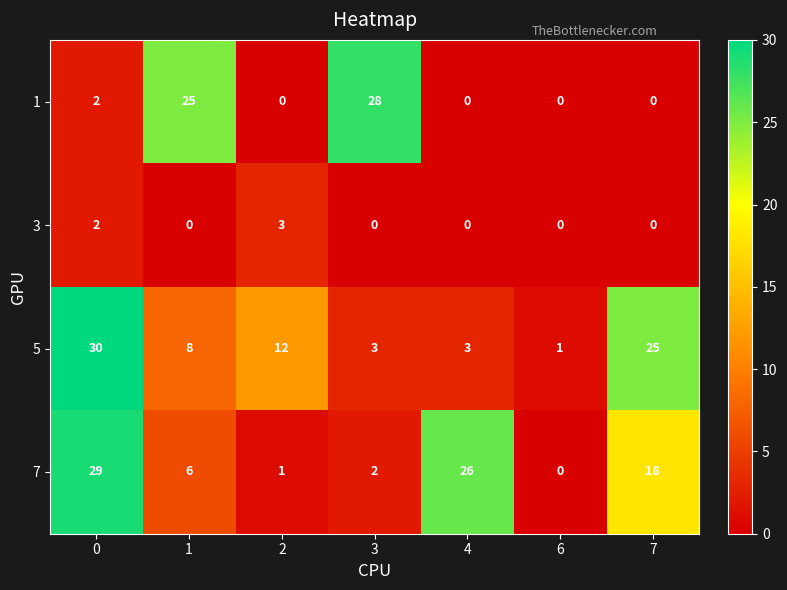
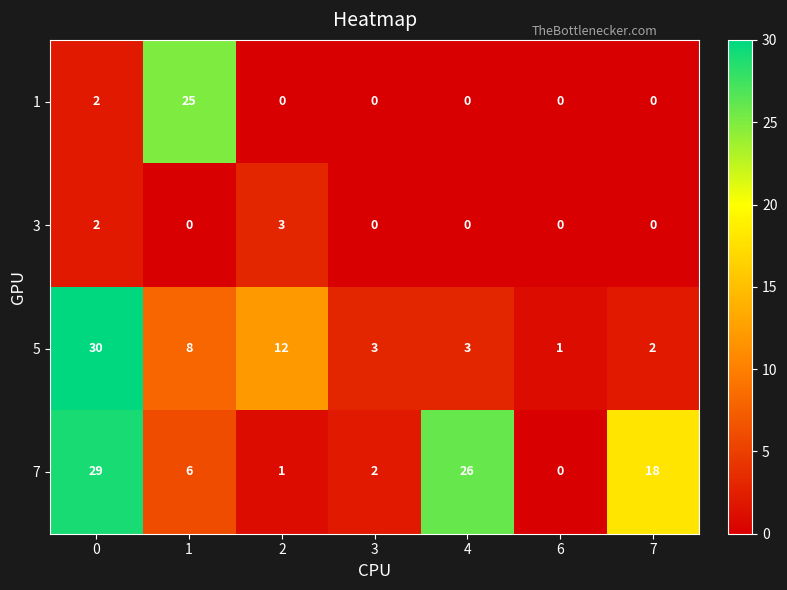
  {
    "1": {
      "0": 2,
      "1": 25,
      "2": 0,
-     "3": 28,
+     "3": 0,
      "4": 0,
      "6": 0,
      "7": 0
    },
    "3": {
      "0": 2,
      "1": 0,
      "2": 3,
      "3": 0,
      "4": 0,
      "6": 0,
      "7": 0
    },
    "5": {
      "0": 30,
      "1": 8,
      "2": 12,
      "3": 3,
      "4": 3,
      "6": 1,
-     "7": 25
+     "7": 2
    },
    "7": {
      "0": 29,
      "1": 6,
      "2": 1,
      "3": 2,
      "4": 26,
      "6": 0,
      "7": 18
    }
  }
